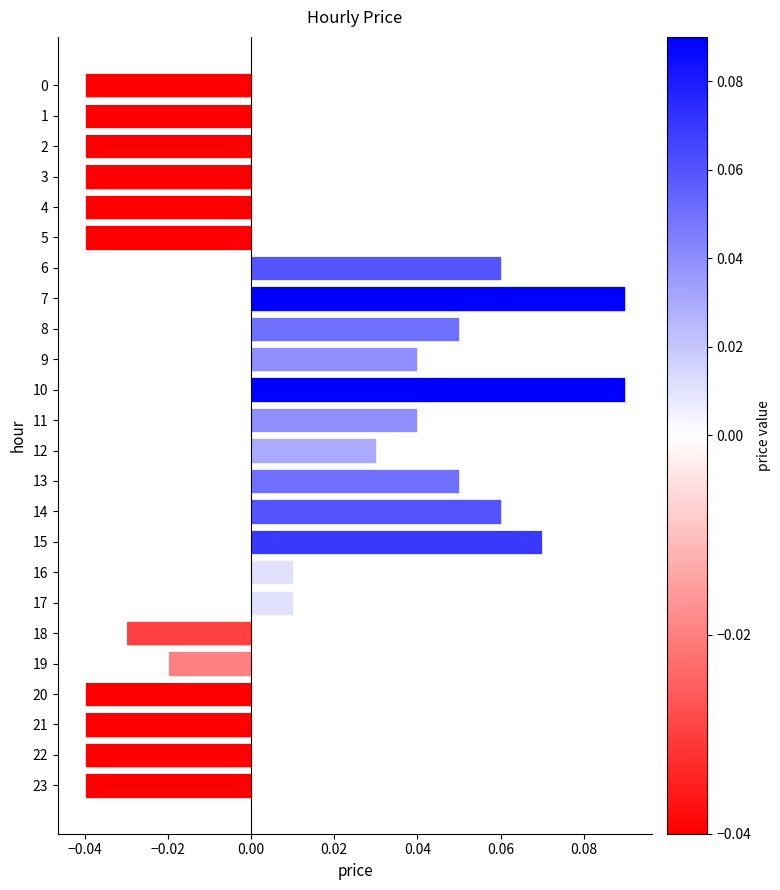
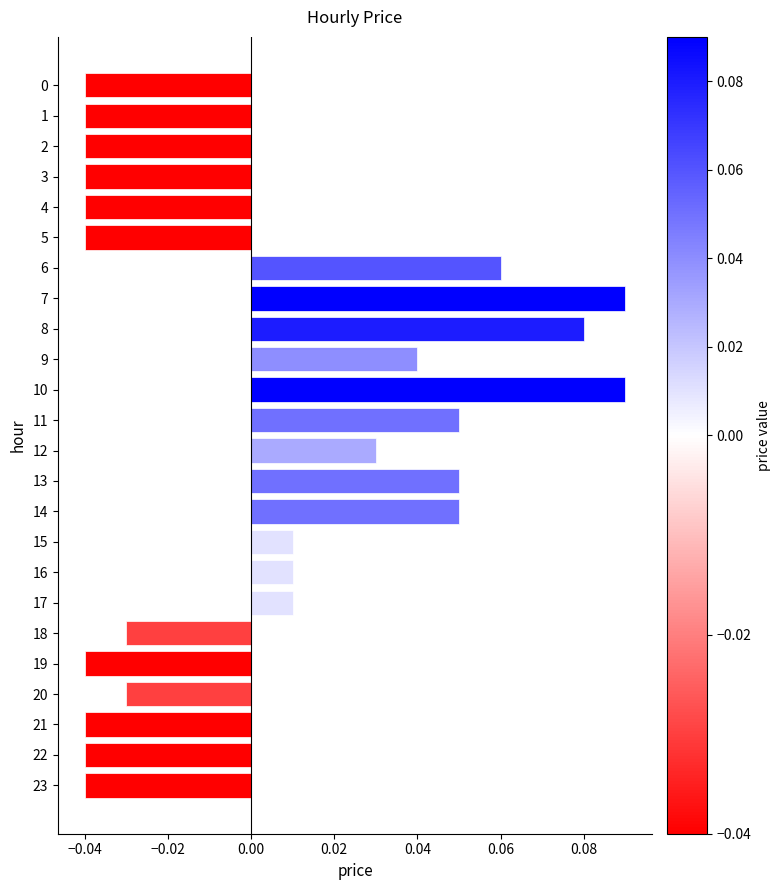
  {
    "0": -0.04,
    "1": -0.04,
    "2": -0.04,
    "3": -0.04,
    "4": -0.04,
    "5": -0.04,
    "6": 0.06,
    "7": 0.09,
-   "8": 0.05,
+   "8": 0.08,
    "9": 0.04,
    "10": 0.09,
-   "11": 0.04,
+   "11": 0.05,
    "12": 0.03,
    "13": 0.05,
-   "14": 0.06,
-   "15": 0.07,
+   "14": 0.05,
+   "15": 0.01,
    "16": 0.01,
    "17": 0.01,
    "18": -0.03,
-   "19": -0.02,
-   "20": -0.04,
+   "19": -0.04,
+   "20": -0.03,
    "21": -0.04,
    "22": -0.04,
    "23": -0.04
  }
